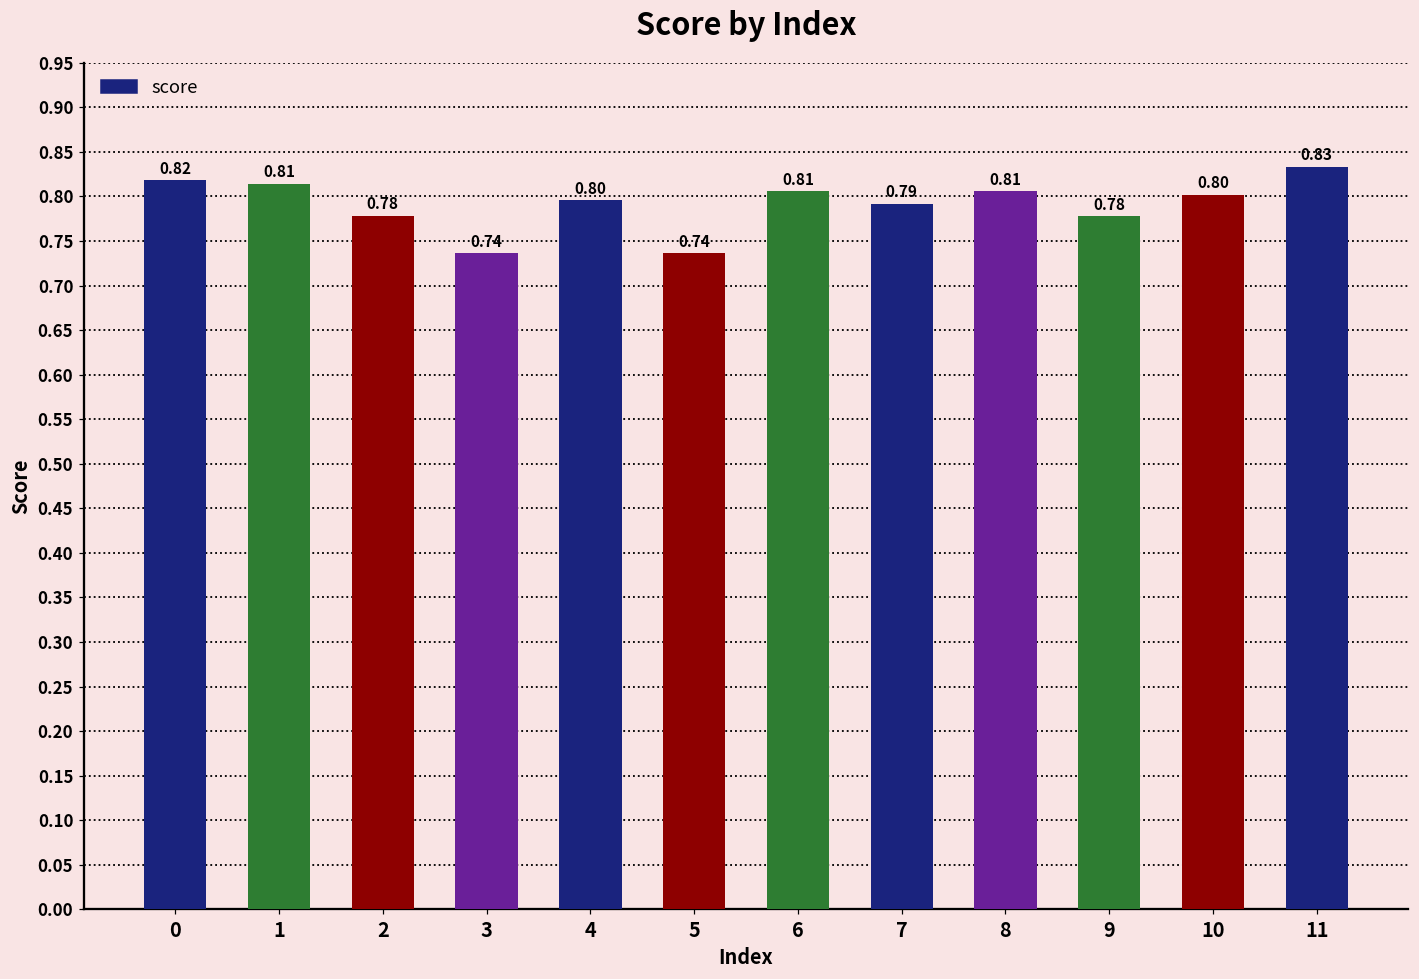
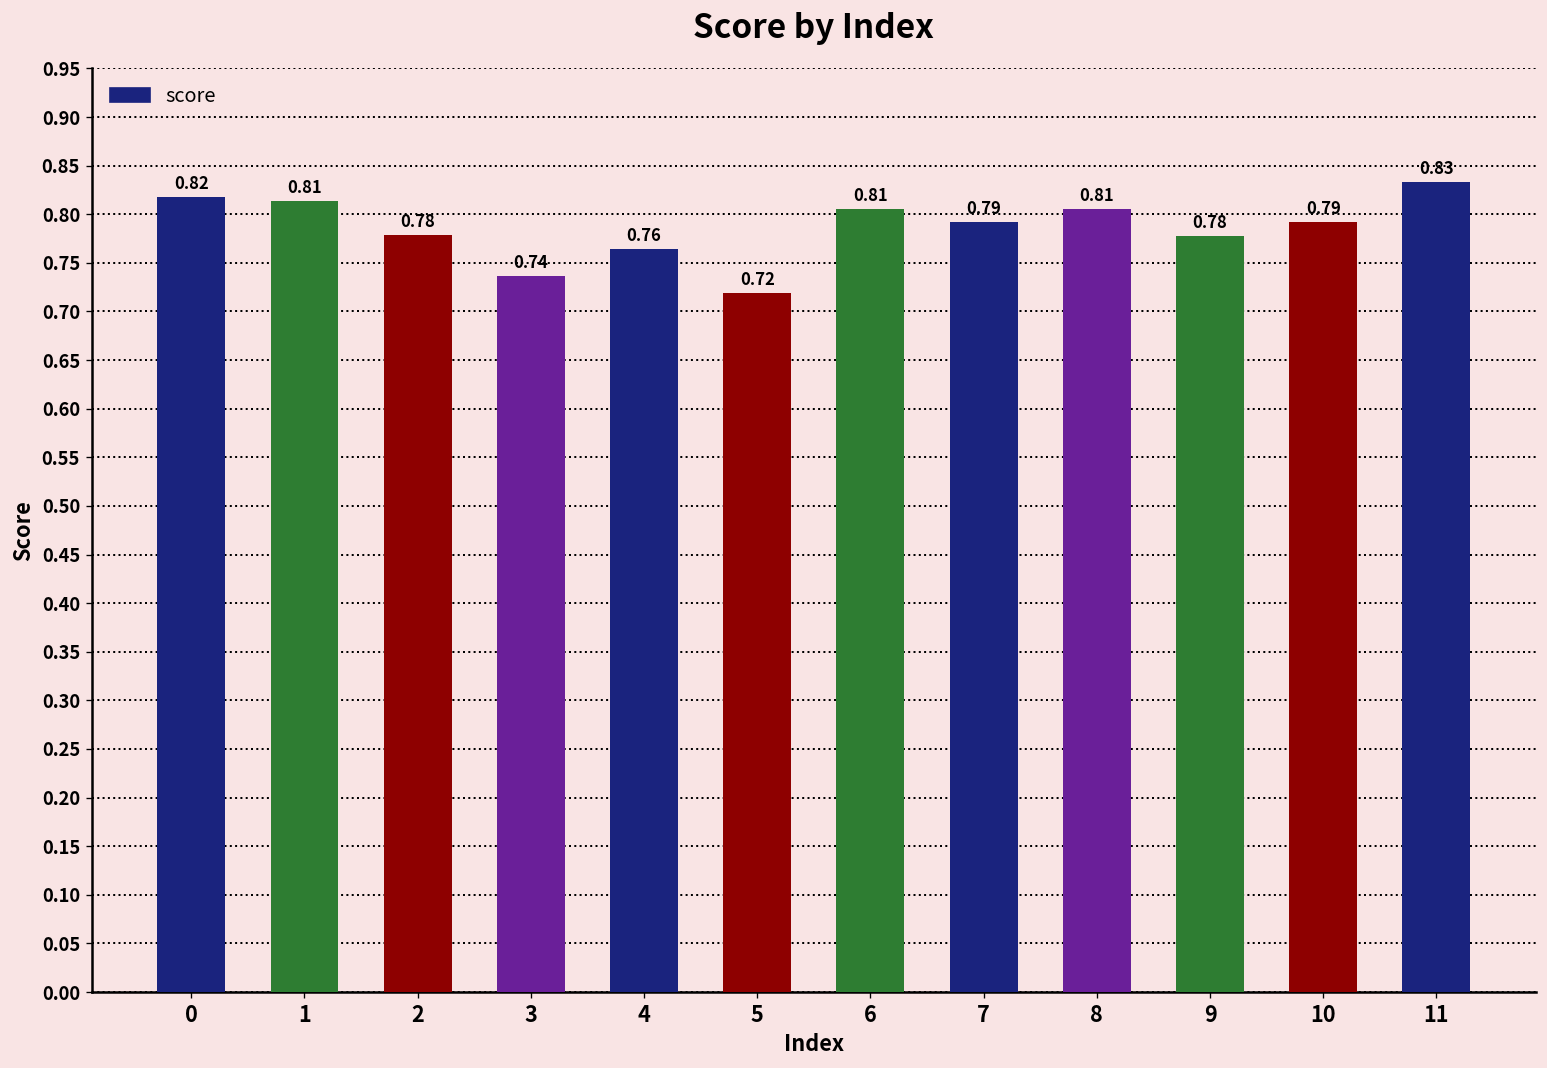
  {
    "0": 0.82,
    "1": 0.81,
    "2": 0.78,
    "3": 0.74,
-   "4": 0.80,
-   "5": 0.74,
+   "4": 0.76,
+   "5": 0.72,
    "6": 0.81,
    "7": 0.79,
    "8": 0.81,
    "9": 0.78,
-   "10": 0.80,
+   "10": 0.79,
    "11": 0.83
  }
